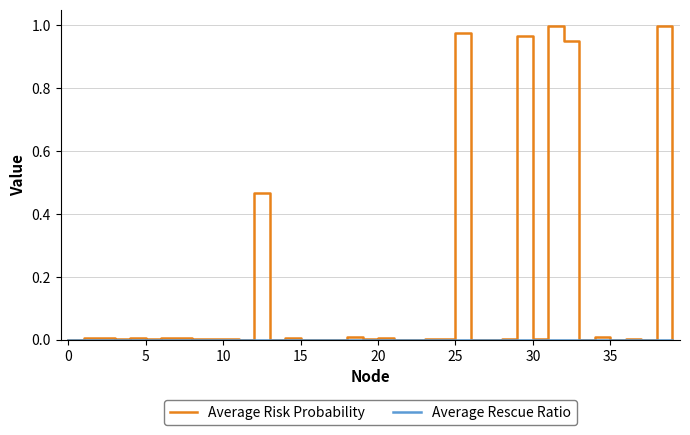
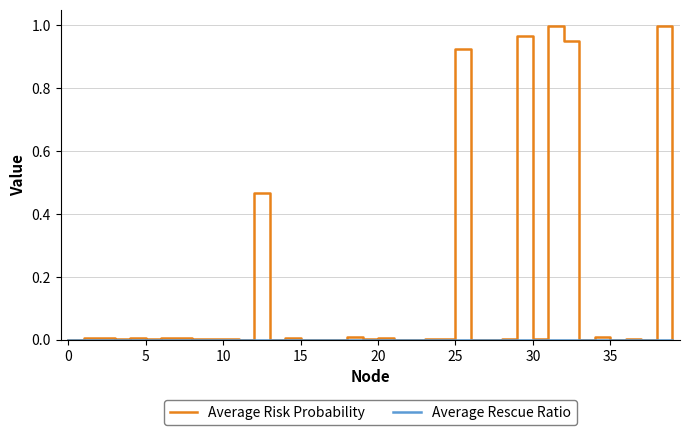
  {
    "Average Risk Probability": {
-     "25": 0.98
+     "25": 0.92
    },
    "Average Rescue Ratio": {
      "25": 0.00
    }
  }
